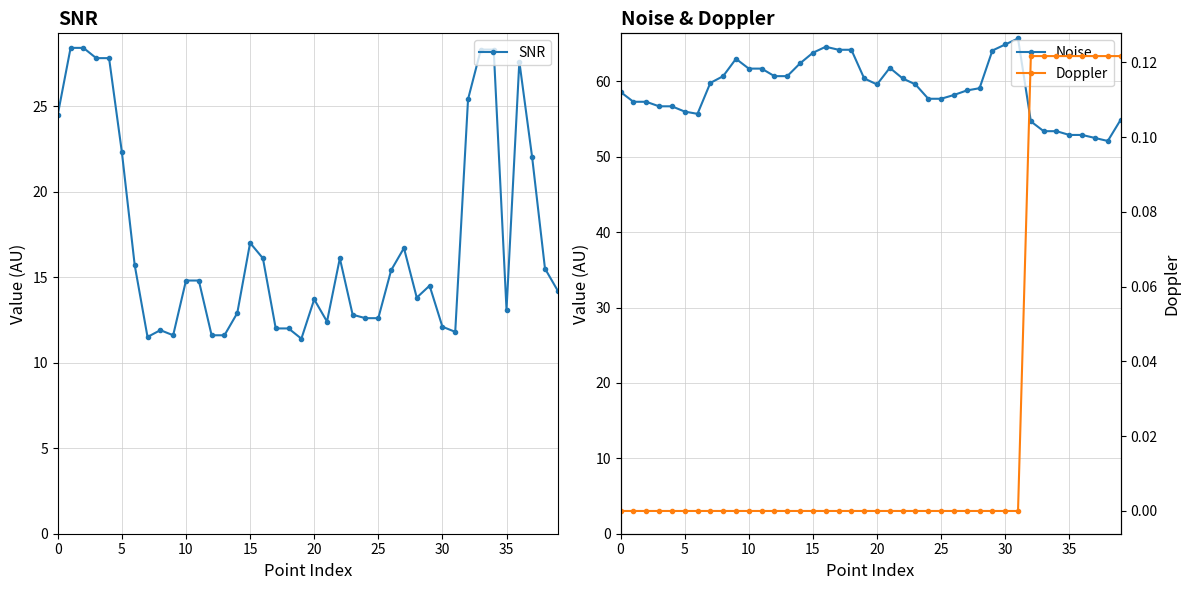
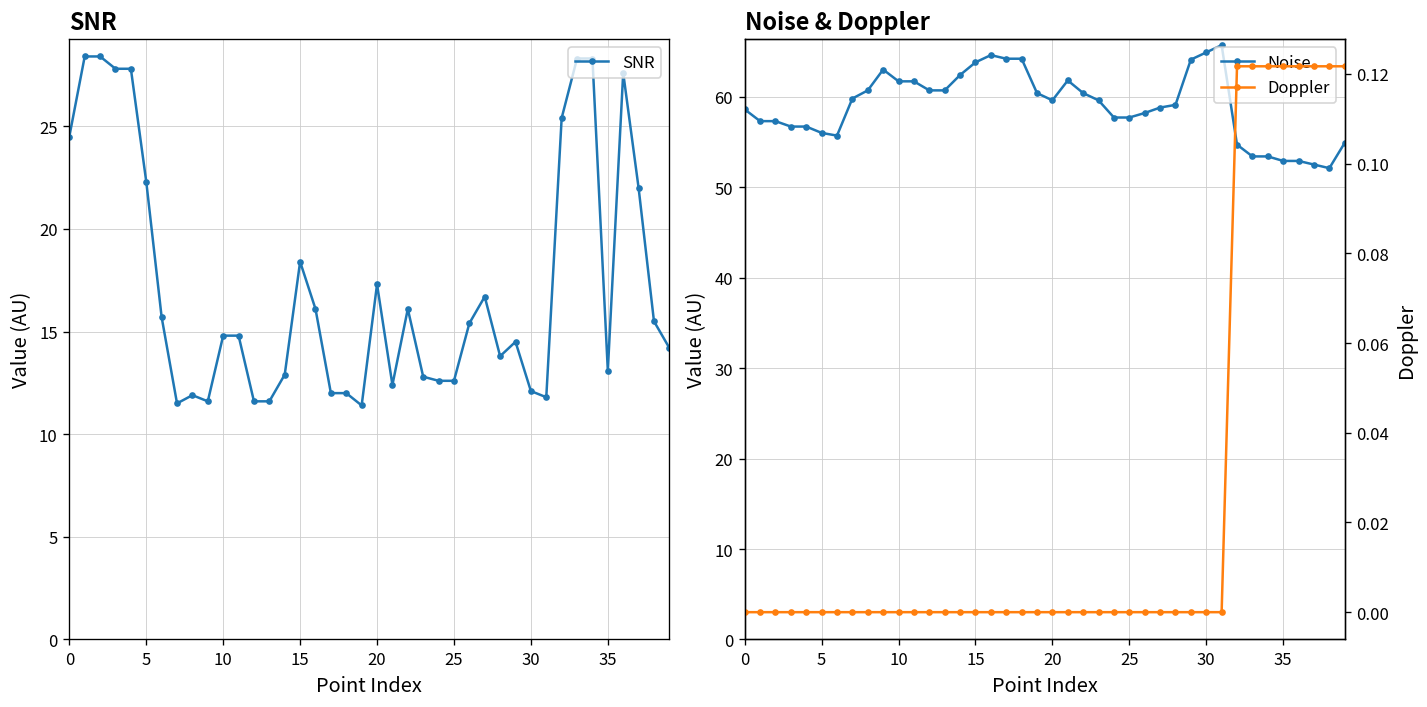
  {
    "SNR": {
      "0": 24.5,
      "5": 22.3,
      "10": 14.8,
-     "15": 17.0,
-     "20": 13.7,
+     "15": 18.4,
+     "20": 17.3,
      "25": 12.6,
      "30": 12.1,
      "35": 13.1
    }
  }
